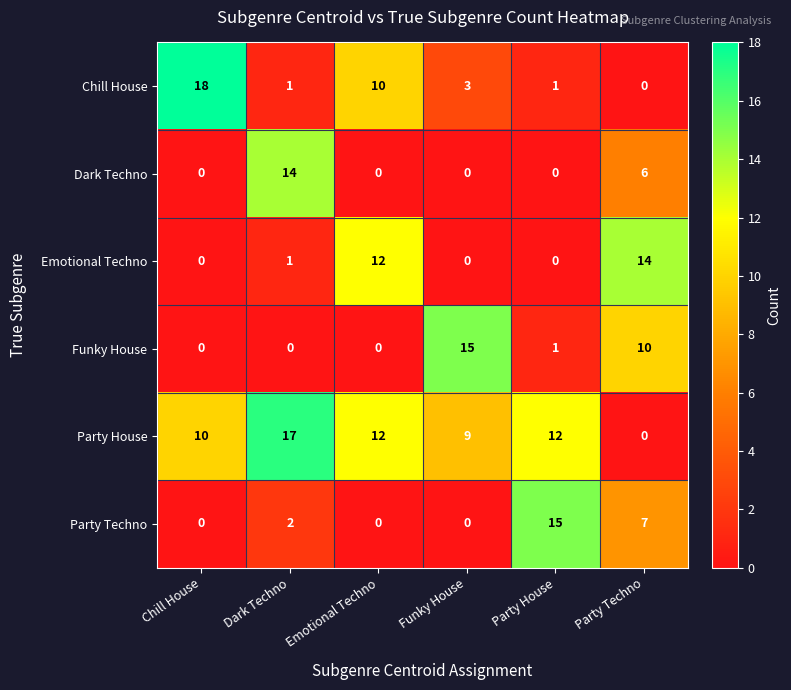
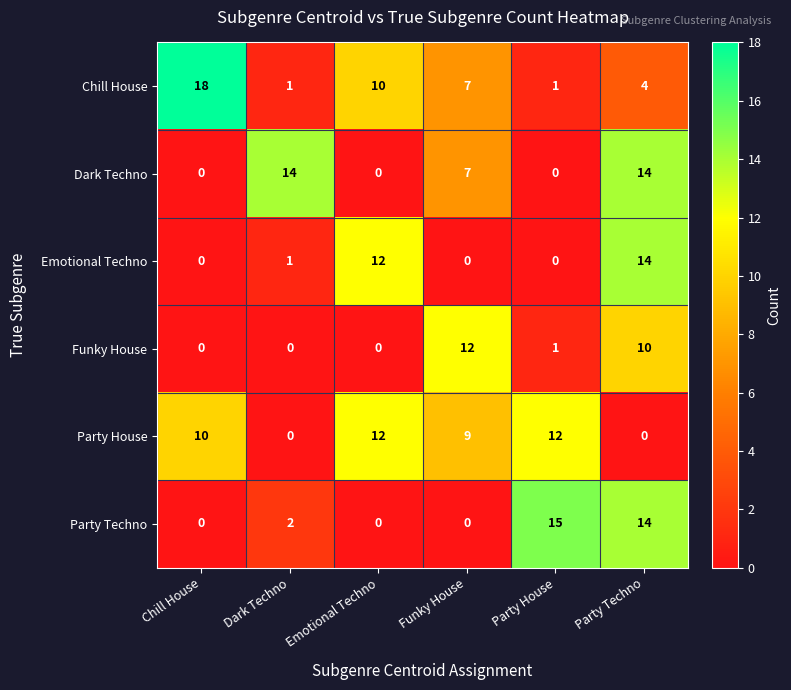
  {
    "Chill House": {
      "Chill House": 18,
      "Dark Techno": 1,
      "Emotional Techno": 10,
-     "Funky House": 3,
+     "Funky House": 7,
      "Party House": 1,
-     "Party Techno": 0
+     "Party Techno": 4
    },
    "Dark Techno": {
      "Chill House": 0,
      "Dark Techno": 14,
      "Emotional Techno": 0,
-     "Funky House": 0,
+     "Funky House": 7,
      "Party House": 0,
-     "Party Techno": 6
+     "Party Techno": 14
    },
    "Emotional Techno": {
      "Chill House": 0,
      "Dark Techno": 1,
      "Emotional Techno": 12,
      "Funky House": 0,
      "Party House": 0,
      "Party Techno": 14
    },
    "Funky House": {
      "Chill House": 0,
      "Dark Techno": 0,
      "Emotional Techno": 0,
-     "Funky House": 15,
+     "Funky House": 12,
      "Party House": 1,
      "Party Techno": 10
    },
    "Party House": {
      "Chill House": 10,
-     "Dark Techno": 17,
+     "Dark Techno": 0,
      "Emotional Techno": 12,
      "Funky House": 9,
      "Party House": 12,
      "Party Techno": 0
    },
    "Party Techno": {
      "Chill House": 0,
      "Dark Techno": 2,
      "Emotional Techno": 0,
      "Funky House": 0,
      "Party House": 15,
-     "Party Techno": 7
+     "Party Techno": 14
    }
  }
